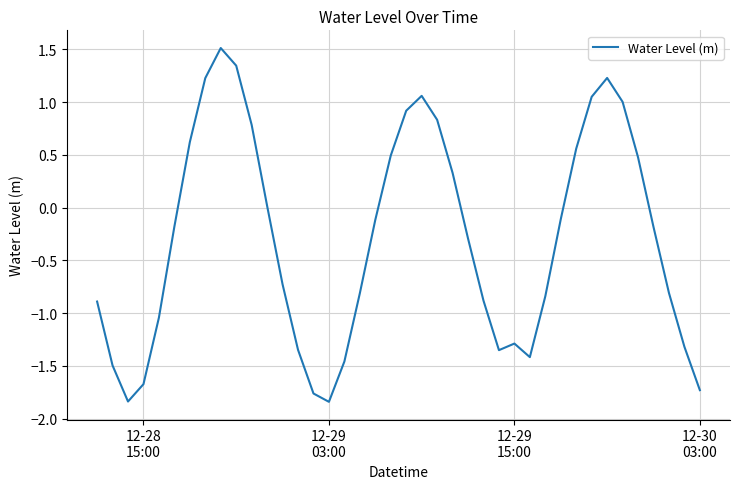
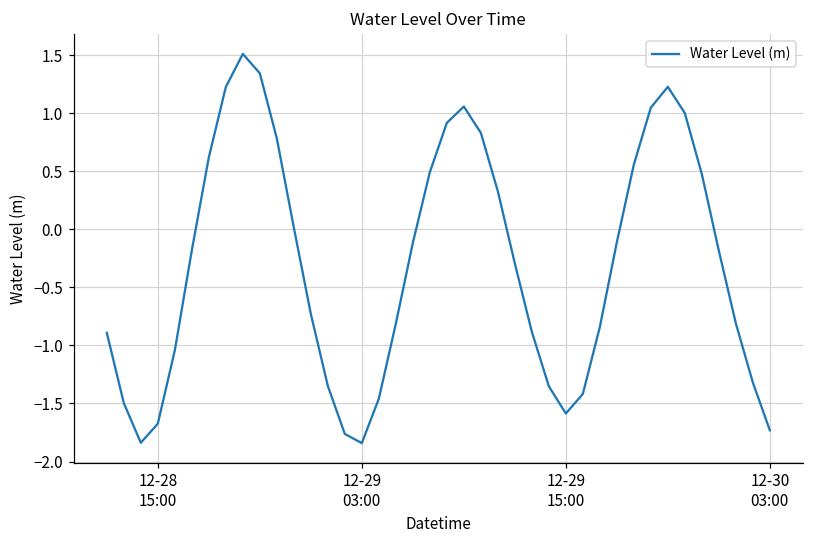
  {
    "12-28 15:00": -1.67,
    "12-29 03:00": -1.84,
-   "12-29 15:00": -1.29,
+   "12-29 15:00": -1.59,
    "12-30 03:00": -1.73
  }
